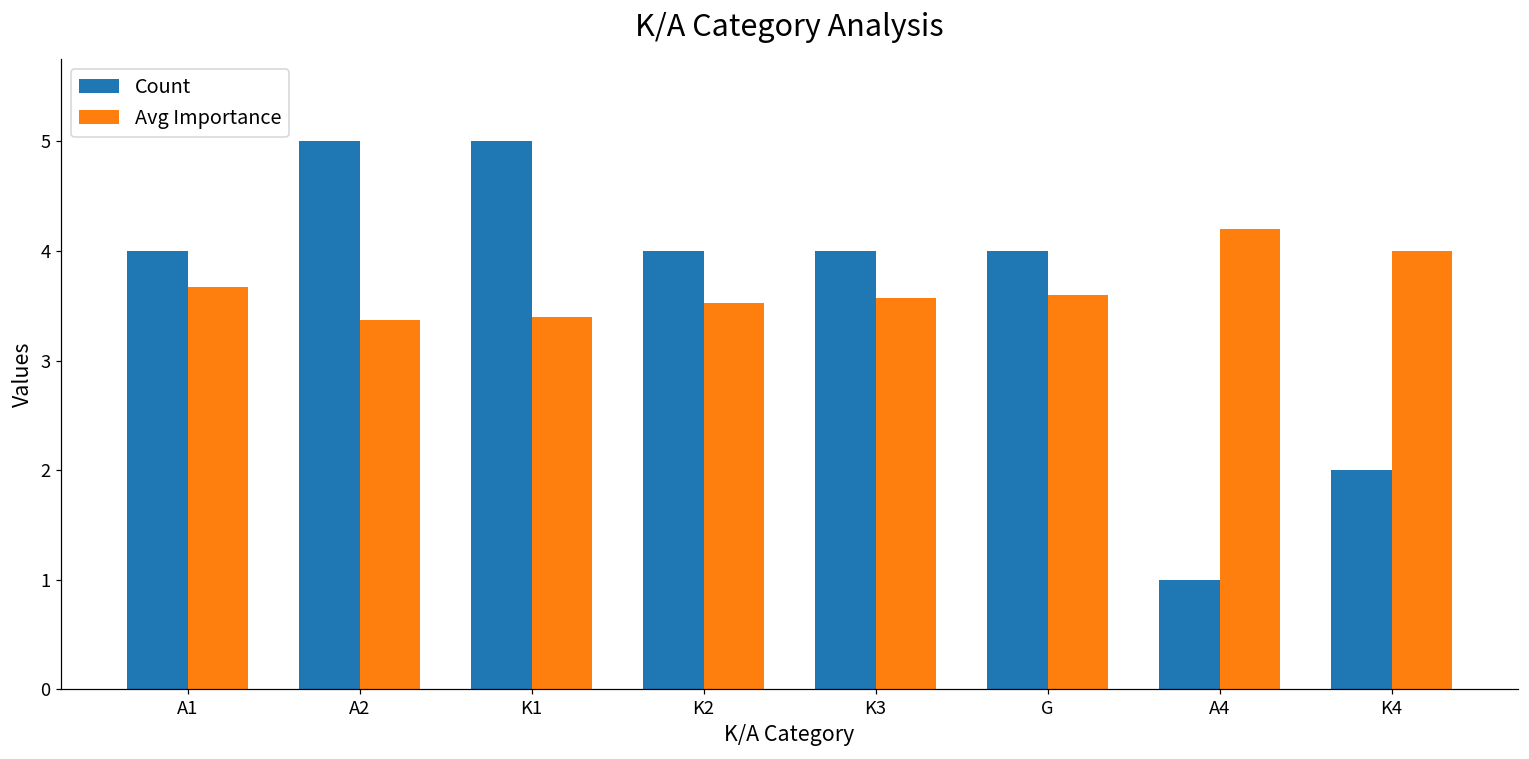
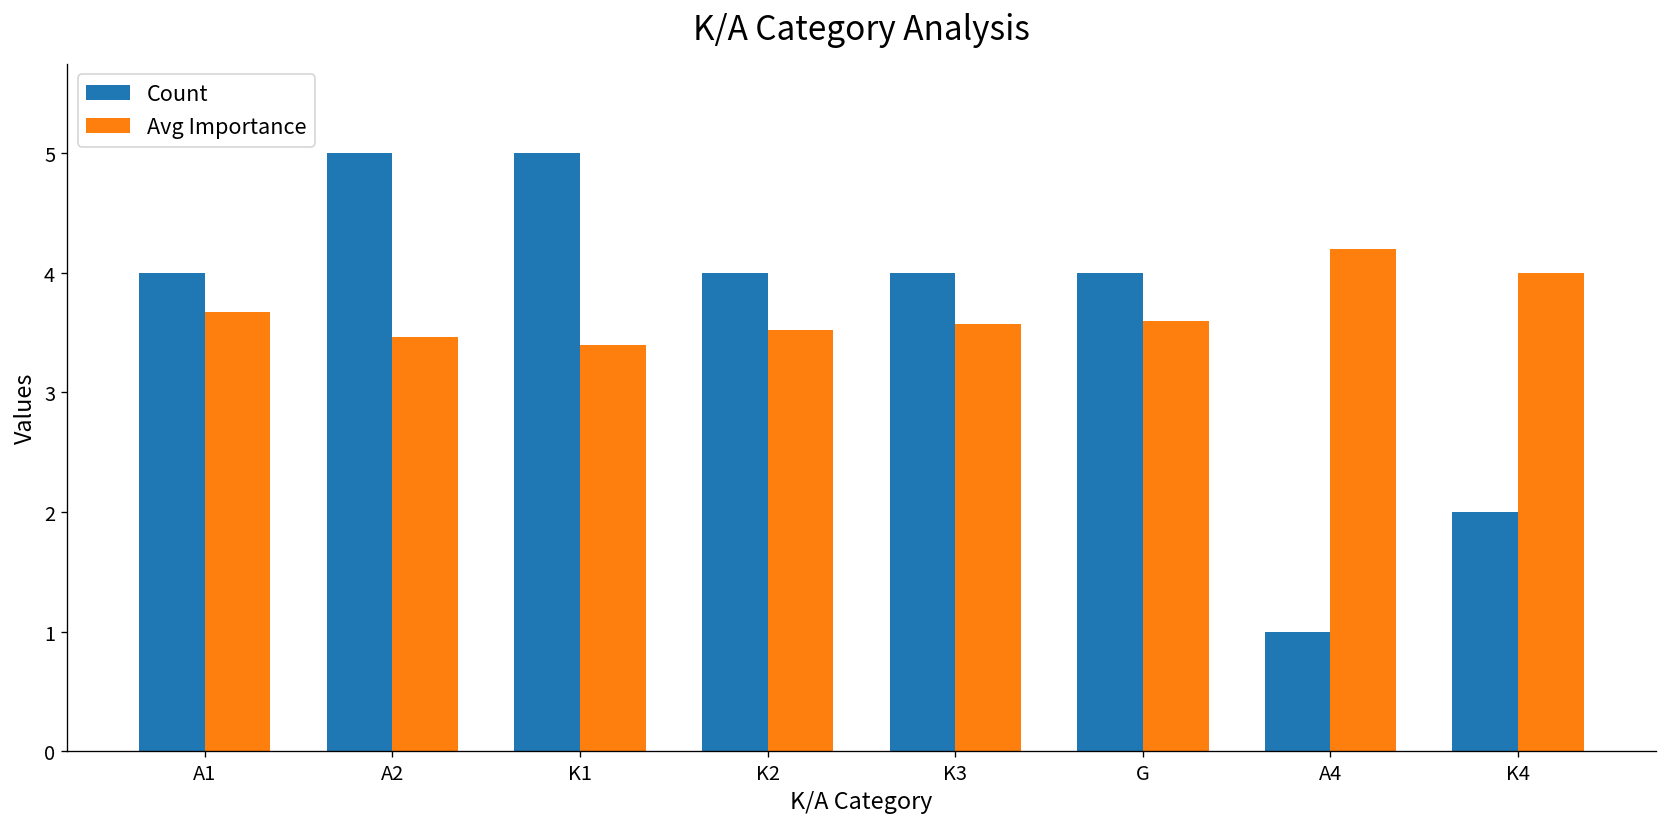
  {
    "Count": {
      "A1": 4.0,
      "A2": 5.0,
      "K1": 5.0,
      "K2": 4.0,
      "K3": 4.0,
      "G": 4.0,
      "A4": 1.0,
      "K4": 2.0
    },
    "Avg Importance": {
      "A1": 3.7,
-     "A2": 3.4,
+     "A2": 3.5,
      "K1": 3.4,
      "K2": 3.5,
      "K3": 3.6,
      "G": 3.6,
      "A4": 4.2,
      "K4": 4.0
    }
  }
